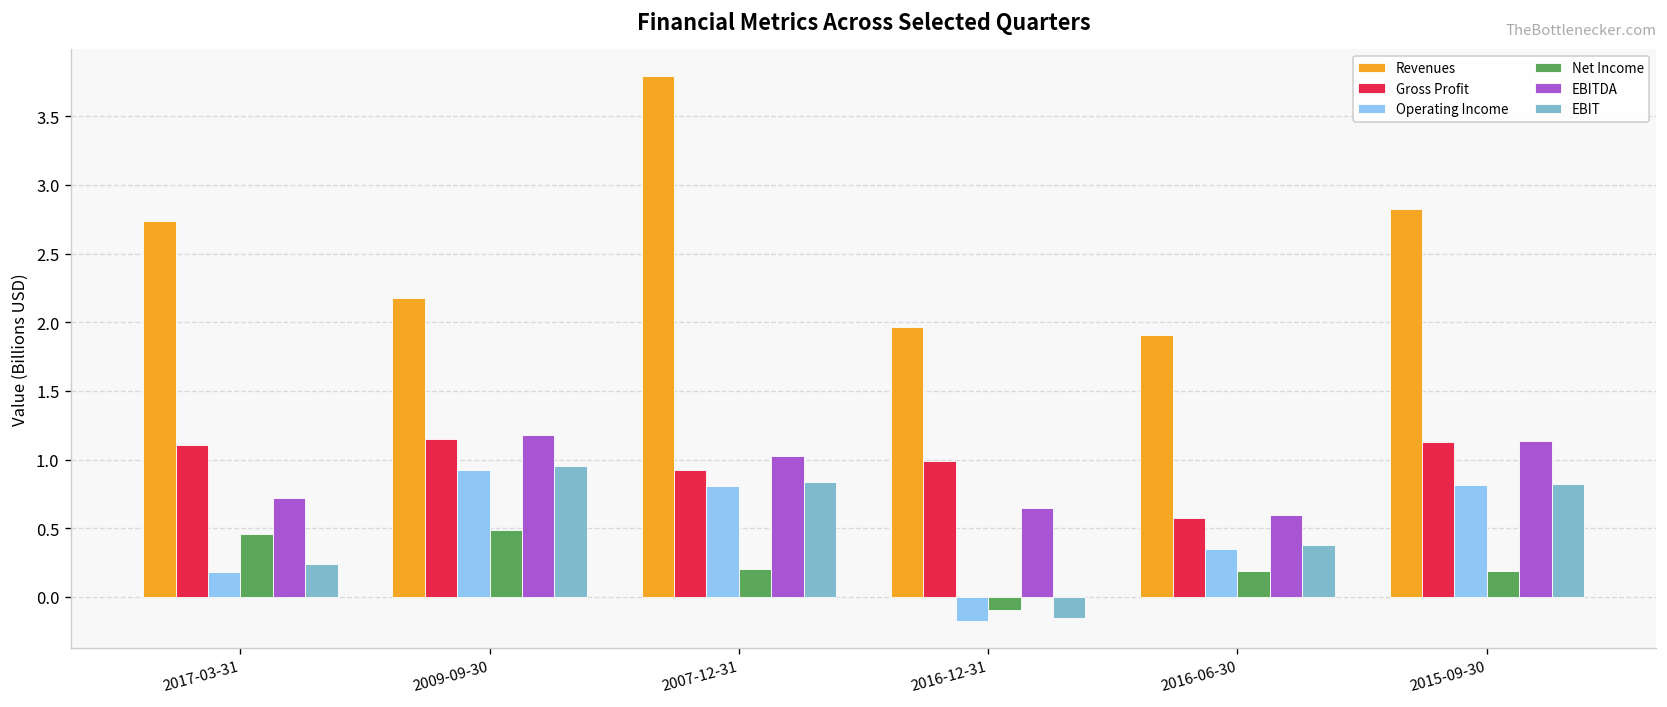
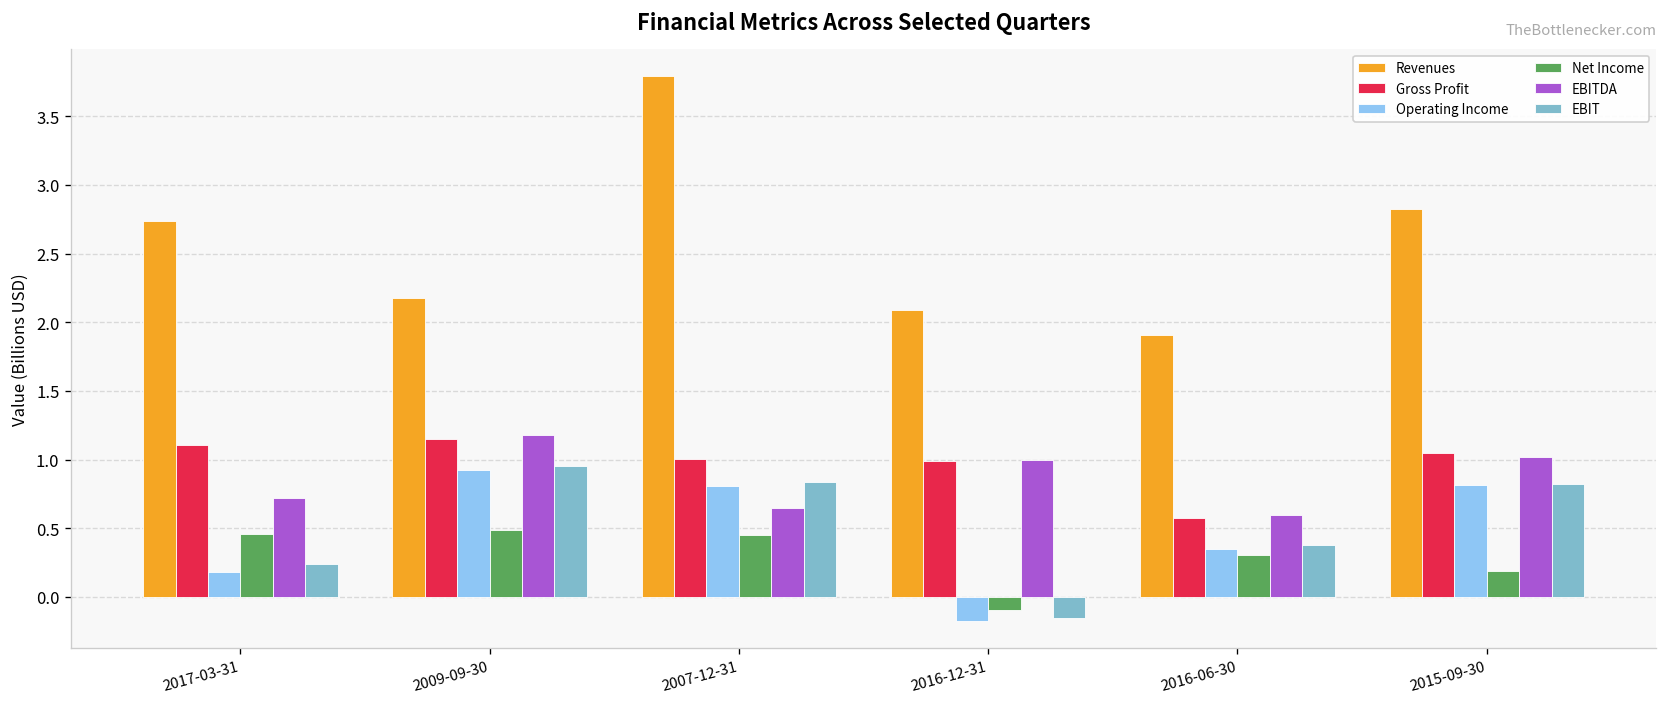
  {
    "Revenues": {
      "2017-03-31": 2.74,
      "2009-09-30": 2.17,
      "2007-12-31": 3.79,
-     "2016-12-31": 1.97,
+     "2016-12-31": 2.09,
      "2016-06-30": 1.91,
      "2015-09-30": 2.83
    },
    "Gross Profit": {
      "2017-03-31": 1.10,
      "2009-09-30": 1.15,
-     "2007-12-31": 0.92,
+     "2007-12-31": 1.00,
      "2016-12-31": 0.99,
      "2016-06-30": 0.57,
-     "2015-09-30": 1.13
+     "2015-09-30": 1.05
    },
    "Net Income": {
      "2017-03-31": 0.46,
      "2009-09-30": 0.49,
-     "2007-12-31": 0.20,
+     "2007-12-31": 0.45,
      "2016-12-31": -0.10,
-     "2016-06-30": 0.19,
+     "2016-06-30": 0.31,
      "2015-09-30": 0.19
    },
    "EBITDA": {
      "2017-03-31": 0.72,
      "2009-09-30": 1.18,
-     "2007-12-31": 1.03,
-     "2016-12-31": 0.65,
+     "2007-12-31": 0.65,
+     "2016-12-31": 1.00,
      "2016-06-30": 0.60,
-     "2015-09-30": 1.13
+     "2015-09-30": 1.02
    }
  }
